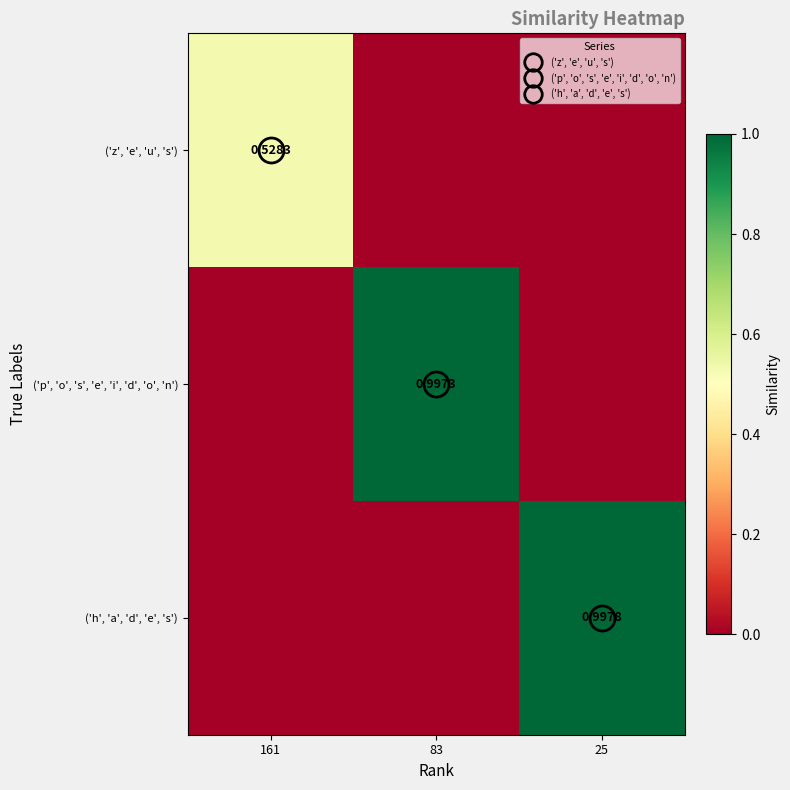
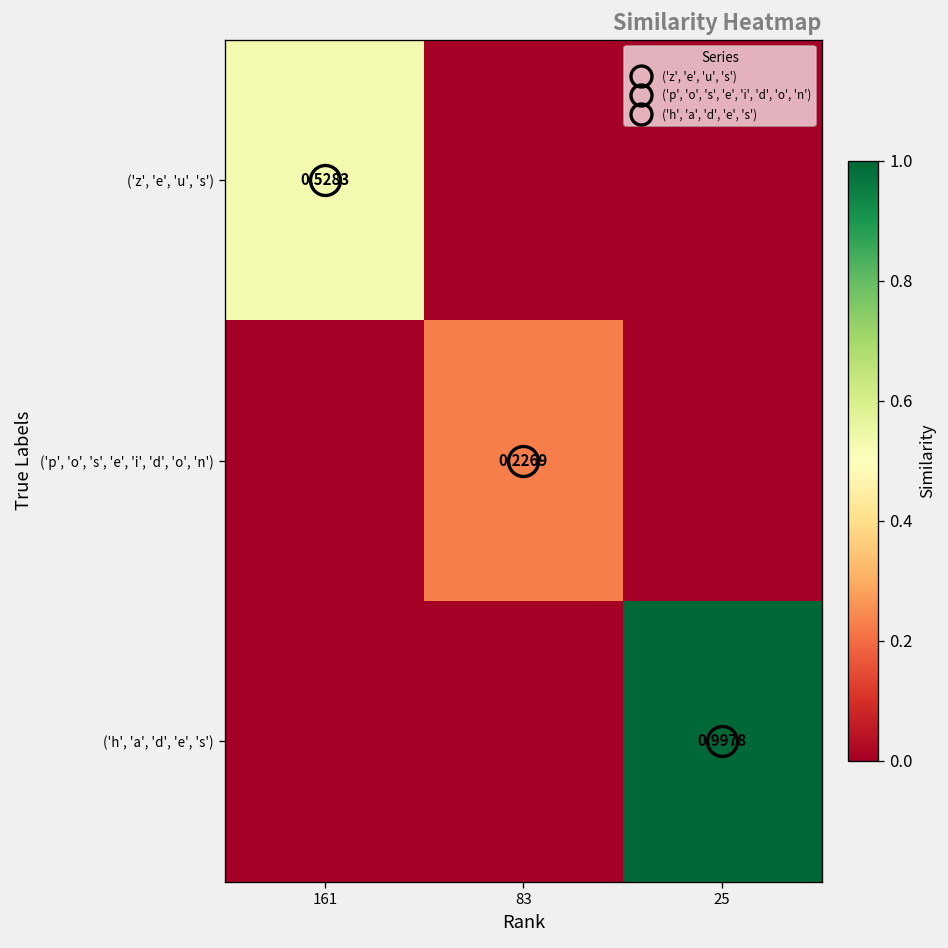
  {
    "('p', 'o', 's', 'e', 'i', 'd', 'o', 'n')": {
-     "83": 0.9973
+     "83": 0.2269
    }
  }
